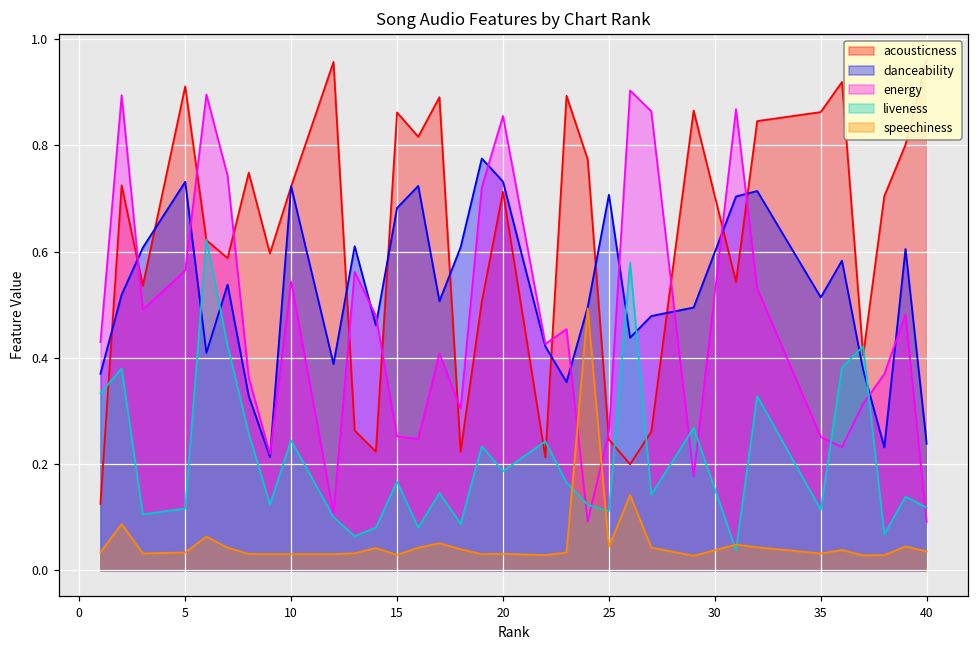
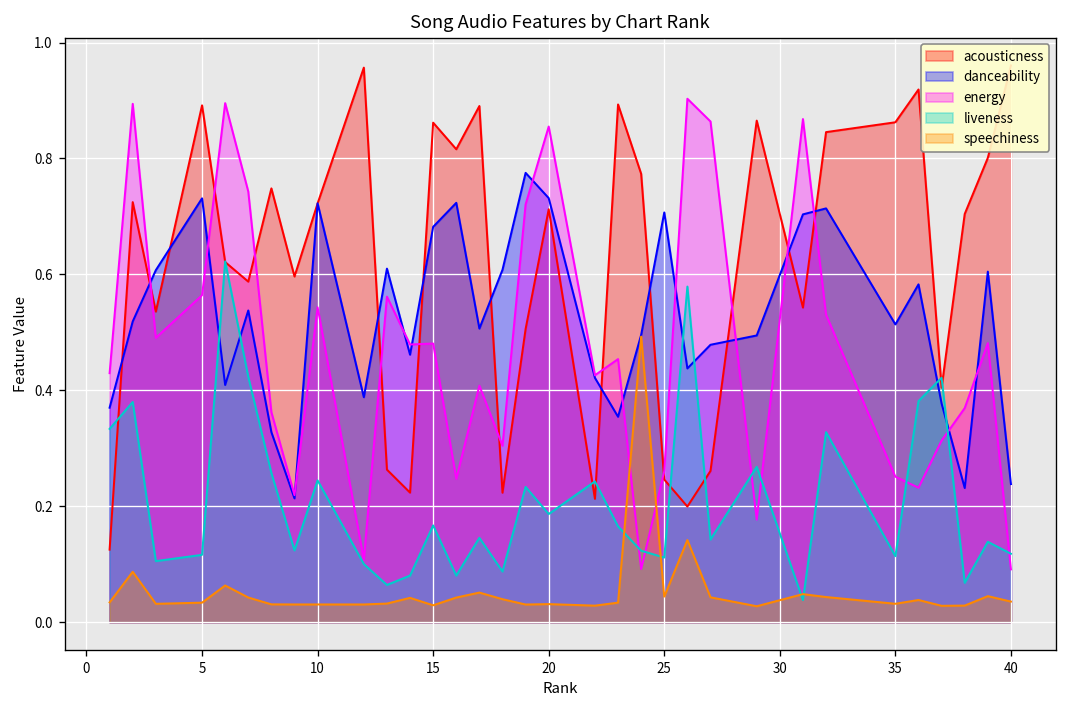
  {
    "acousticness": {
-     "5": 0.91,
+     "5": 0.89,
      "15": 0.86,
      "20": 0.71,
      "25": 0.25,
      "35": 0.86
    },
    "danceability": {
      "5": 0.73,
      "15": 0.68,
      "20": 0.73,
      "25": 0.71,
      "35": 0.51,
      "40": 0.24
    },
    "energy": {
      "5": 0.56,
      "10": 0.54,
-     "15": 0.25,
+     "15": 0.48,
      "20": 0.86,
      "25": 0.26,
      "35": 0.25,
      "40": 0.09
    },
    "liveness": {
      "5": 0.12,
      "10": 0.24,
      "15": 0.17,
      "20": 0.19,
      "25": 0.11,
      "35": 0.11,
      "40": 0.12
    },
    "speechiness": {
      "5": 0.03,
      "10": 0.03,
      "15": 0.03,
      "20": 0.03,
      "25": 0.04,
      "35": 0.03,
      "40": 0.04
    }
  }
